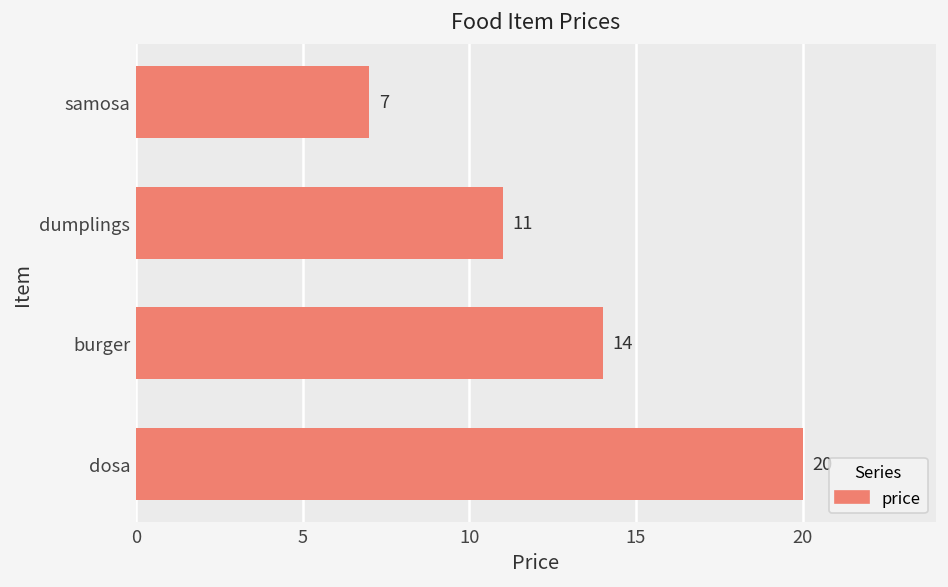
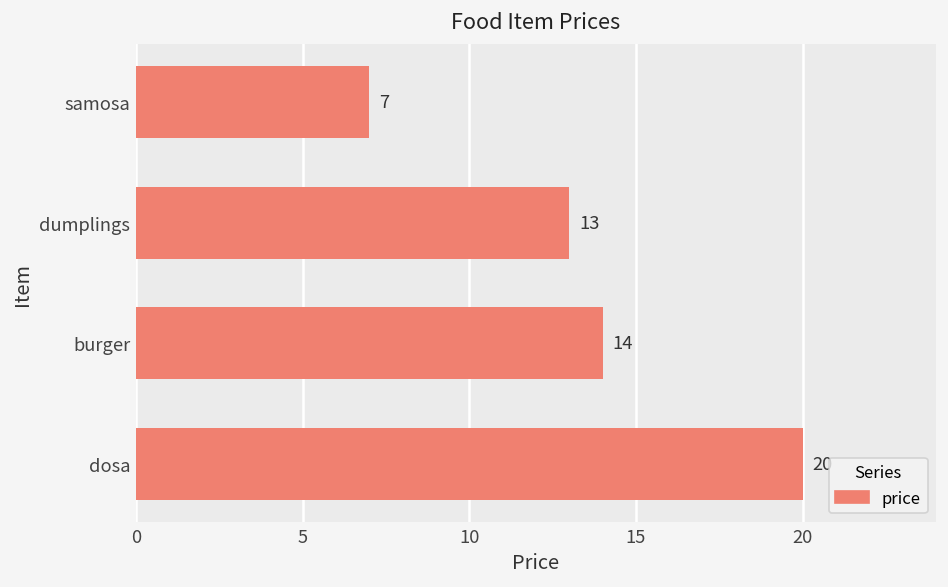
  {
    "samosa": 7,
-   "dumplings": 11,
+   "dumplings": 13,
    "burger": 14
  }
